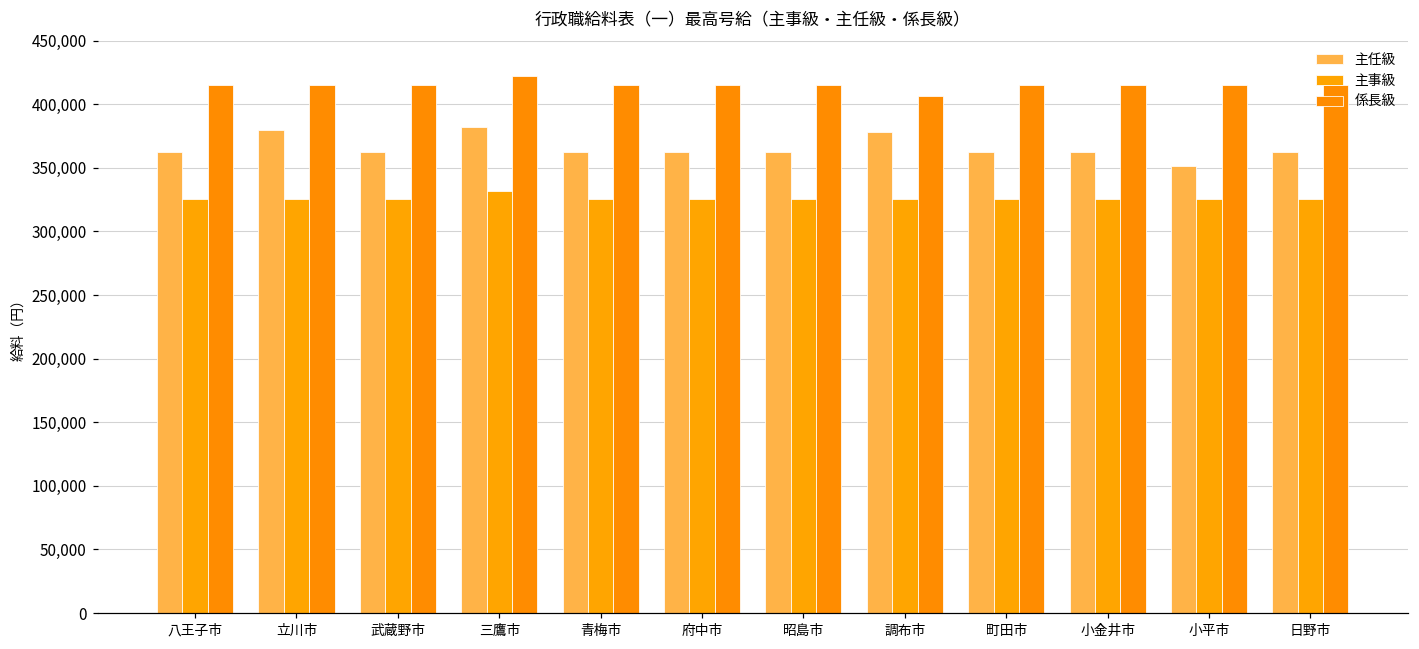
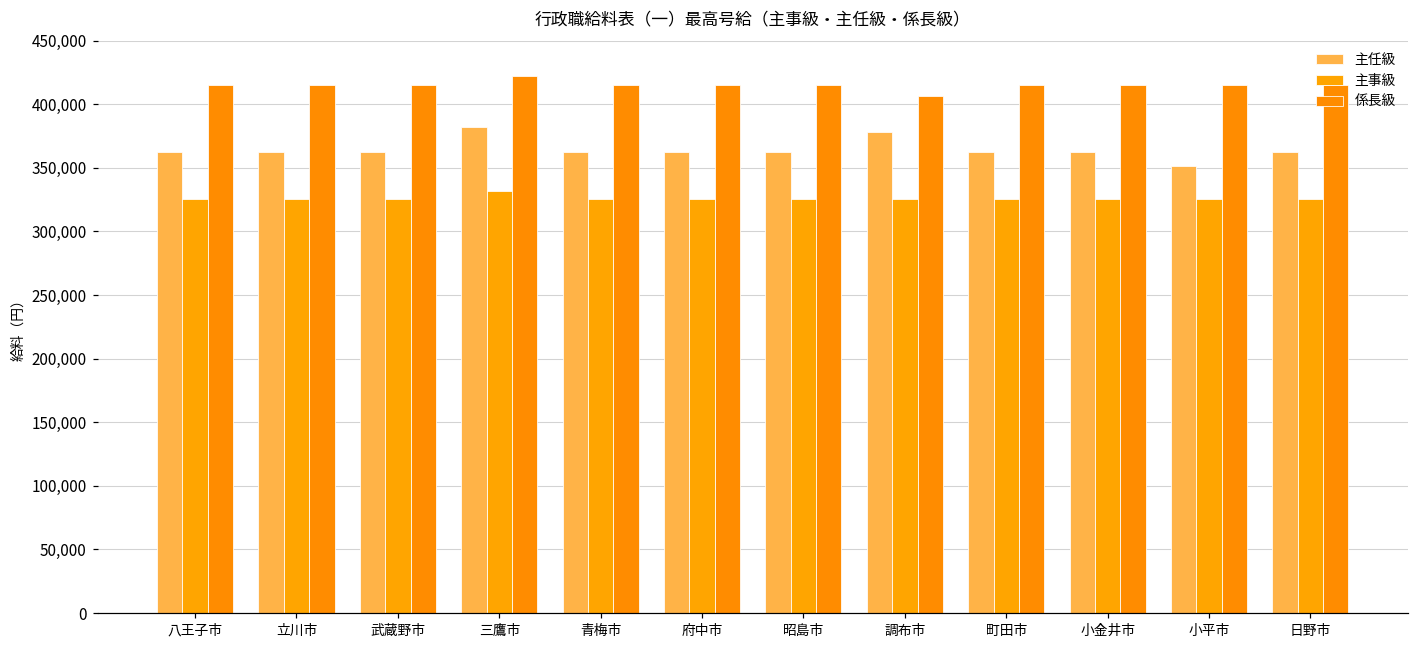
  {
    "主任級": {
      "八王子市": "363,000",
-     "立川市": "380,000",
+     "立川市": "363,000",
      "武蔵野市": "363,000",
      "三鷹市": "382,000",
      "青梅市": "363,000",
      "府中市": "363,000",
      "昭島市": "363,000",
      "調布市": "378,000",
      "町田市": "363,000",
      "小金井市": "363,000",
      "小平市": "351,000",
      "日野市": "363,000"
    }
  }
